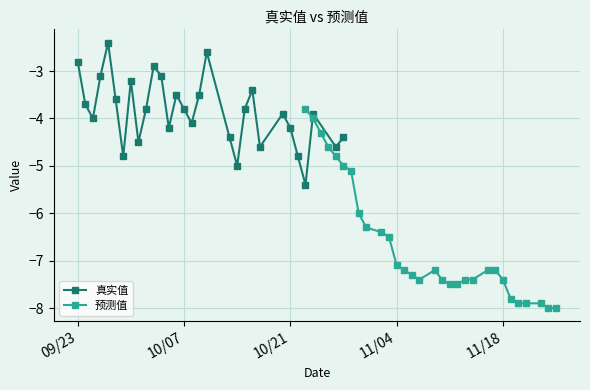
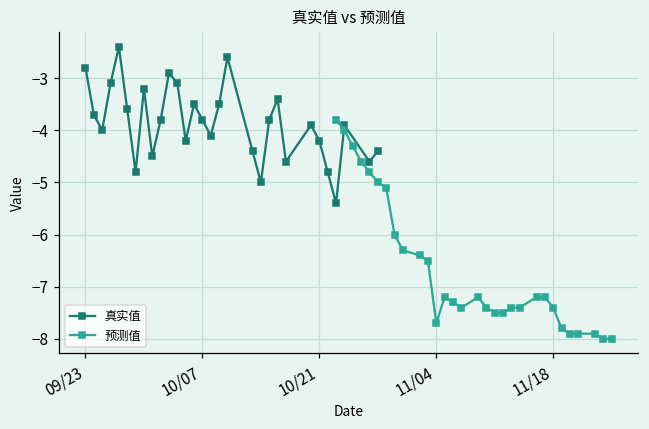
  {
    "真实值": {
      "09/23": -2.8,
      "10/07": -3.8,
      "10/21": -4.2
    },
    "预测值": {
-     "11/04": -7.1,
+     "11/04": -7.7,
      "11/18": -7.4
    }
  }
